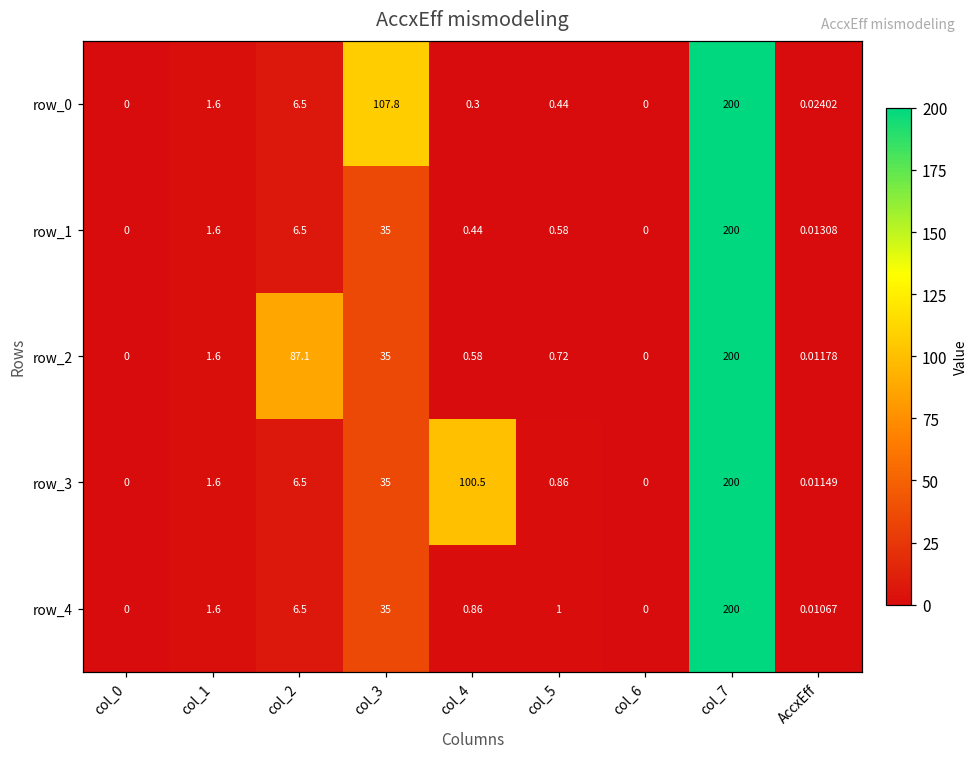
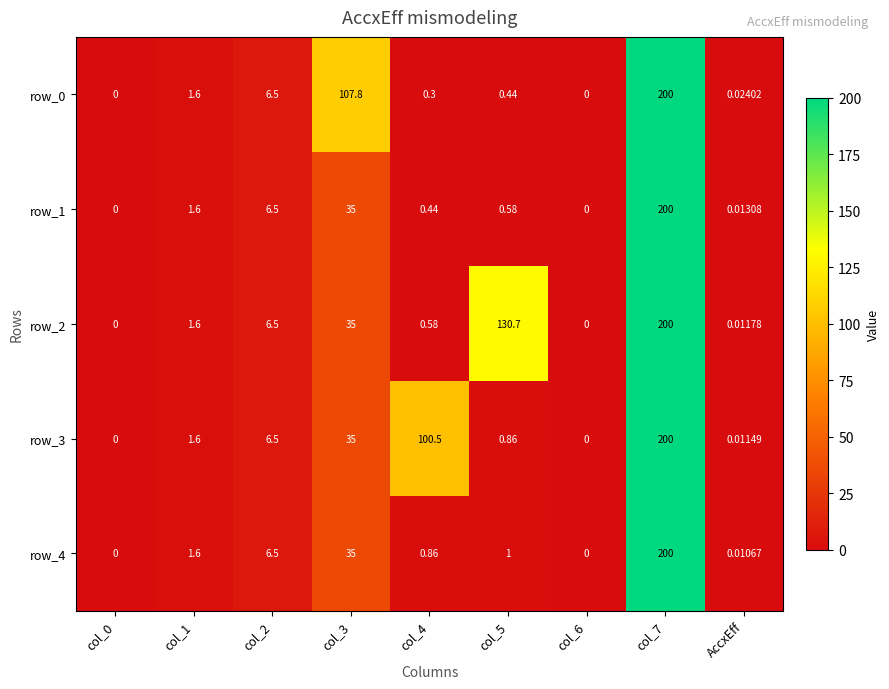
  {
    "row_0": {
      "col_0": 0,
      "col_1": 1.6,
      "col_2": 6.5,
      "col_3": 107.8,
      "col_4": 0.3,
      "col_5": 0.44,
      "col_6": 0,
      "col_7": 200,
      "AccxEff": 0.02402
    },
    "row_1": {
      "col_0": 0,
      "col_1": 1.6,
      "col_2": 6.5,
      "col_3": 35,
      "col_4": 0.44,
      "col_5": 0.58,
      "col_6": 0,
      "col_7": 200,
      "AccxEff": 0.01308
    },
    "row_2": {
      "col_0": 0,
      "col_1": 1.6,
-     "col_2": 87.1,
+     "col_2": 6.5,
      "col_3": 35,
      "col_4": 0.58,
-     "col_5": 0.72,
+     "col_5": 130.7,
      "col_6": 0,
      "col_7": 200,
      "AccxEff": 0.01178
    },
    "row_3": {
      "col_0": 0,
      "col_1": 1.6,
      "col_2": 6.5,
      "col_3": 35,
      "col_4": 100.5,
      "col_5": 0.86,
      "col_6": 0,
      "col_7": 200,
      "AccxEff": 0.01149
    },
    "row_4": {
      "col_0": 0,
      "col_1": 1.6,
      "col_2": 6.5,
      "col_3": 35,
      "col_4": 0.86,
      "col_5": 1,
      "col_6": 0,
      "col_7": 200,
      "AccxEff": 0.01067
    }
  }
